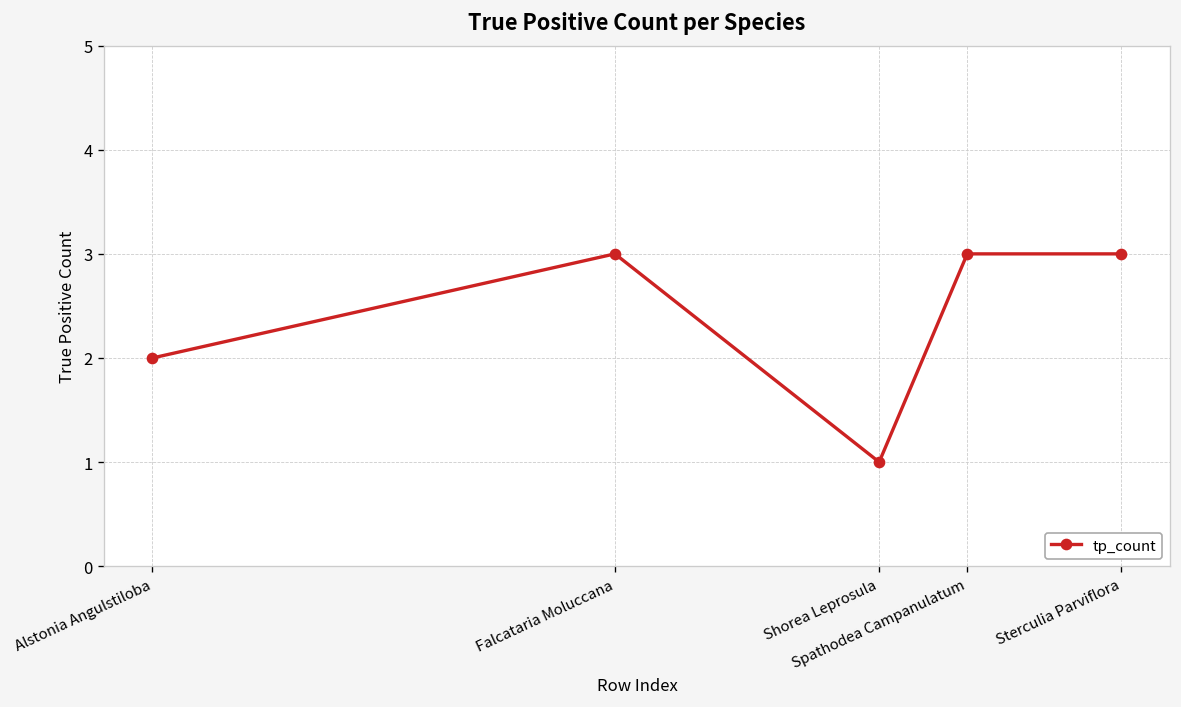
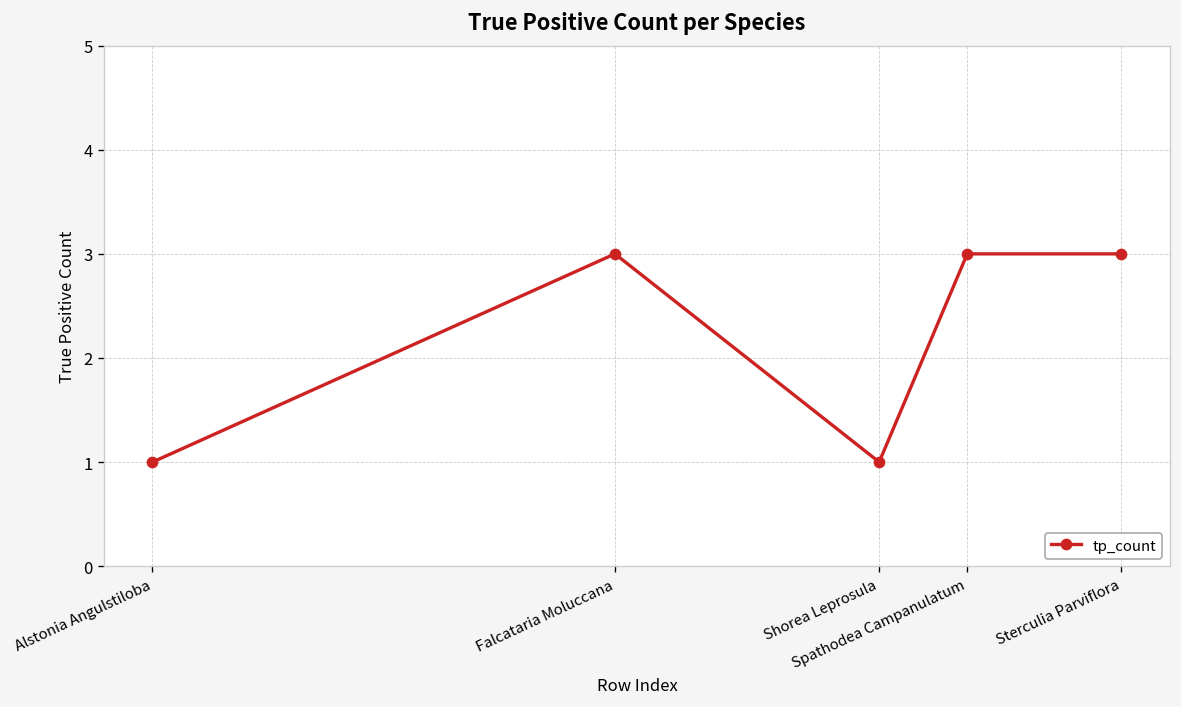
  {
-   "Alstonia Angulstiloba": 2,
+   "Alstonia Angulstiloba": 1,
    "Falcataria Moluccana": 3,
    "Shorea Leprosula": 1,
    "Spathodea Campanulatum": 3,
    "Sterculia Parviflora": 3
  }
